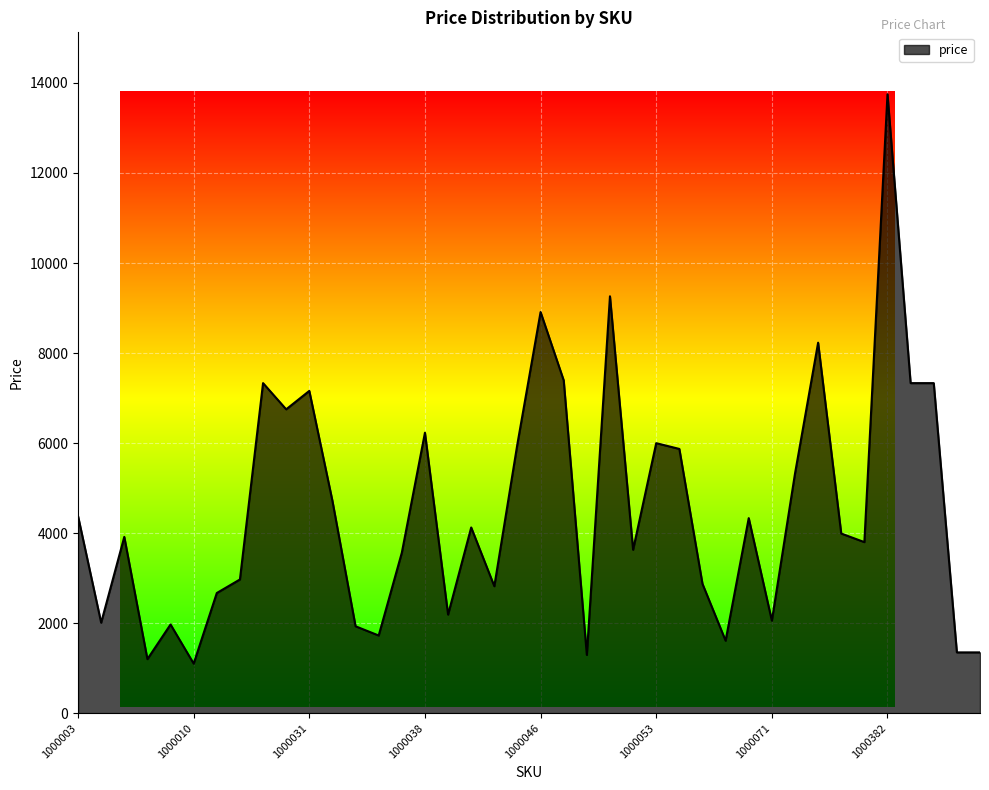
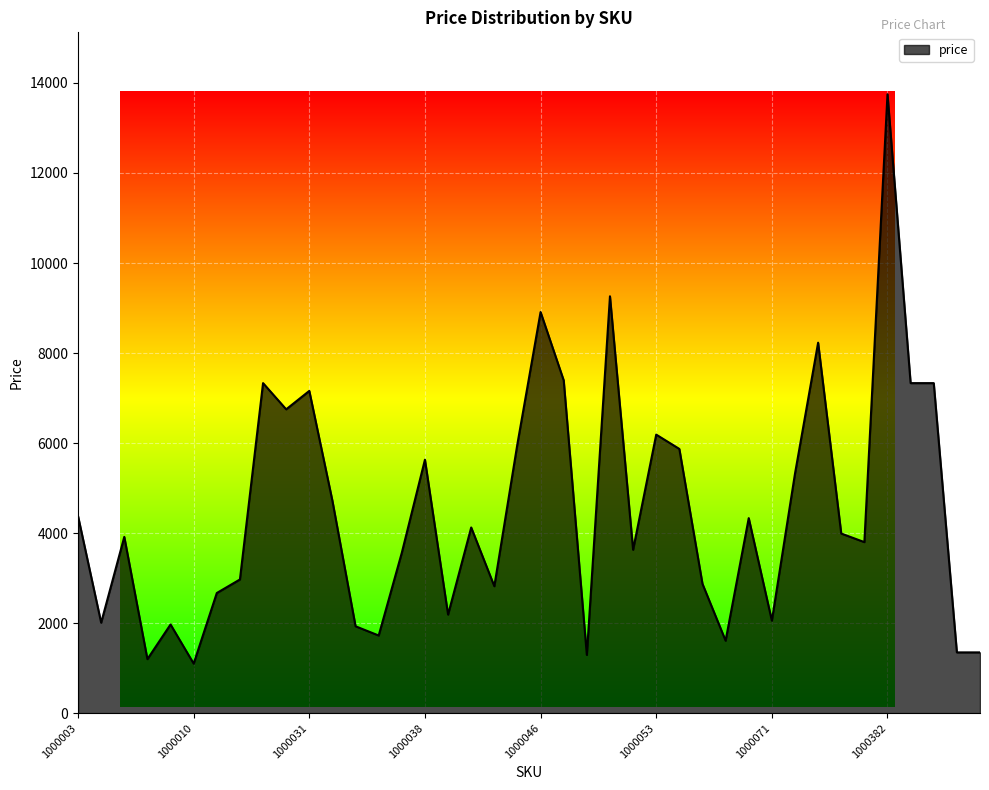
  {
    "1000003": 4400,
    "1000010": 1100,
    "1000031": 7200,
-   "1000038": 6200,
+   "1000038": 5600,
    "1000046": 8900,
-   "1000053": 6000,
+   "1000053": 6200,
    "1000071": 2100,
    "1000382": 13800
  }
